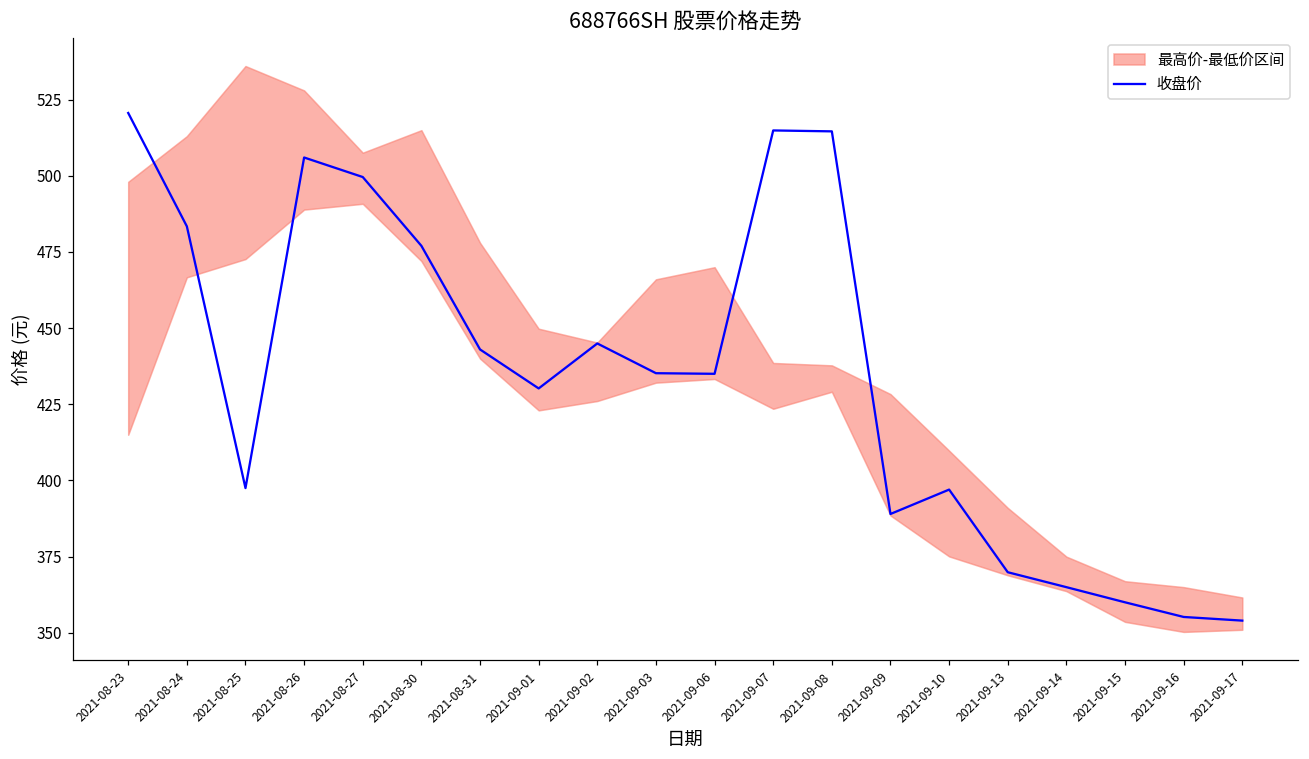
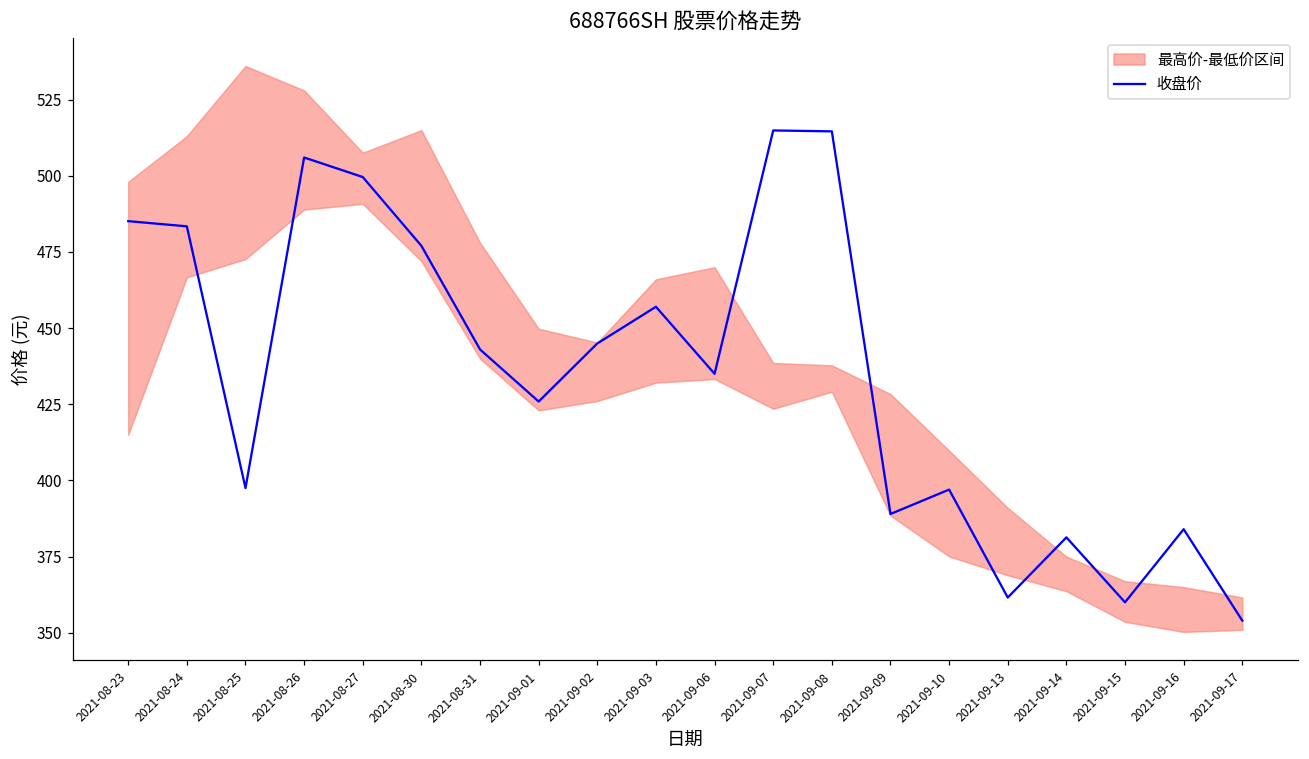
  {
    "收盘价": {
-     "2021-08-23": 521,
+     "2021-08-23": 485,
      "2021-08-24": 483,
      "2021-08-25": 398,
      "2021-08-26": 506,
      "2021-08-27": 500,
      "2021-08-30": 477,
      "2021-08-31": 443,
-     "2021-09-01": 430,
-     "2021-09-03": 435,
+     "2021-09-01": 426,
+     "2021-09-03": 457,
      "2021-09-06": 435,
      "2021-09-07": 515,
      "2021-09-08": 515,
      "2021-09-09": 389,
      "2021-09-10": 397,
-     "2021-09-13": 370,
-     "2021-09-14": 365,
+     "2021-09-13": 362,
+     "2021-09-14": 381,
      "2021-09-15": 360,
-     "2021-09-16": 355,
+     "2021-09-16": 384,
      "2021-09-17": 354
    }
  }
